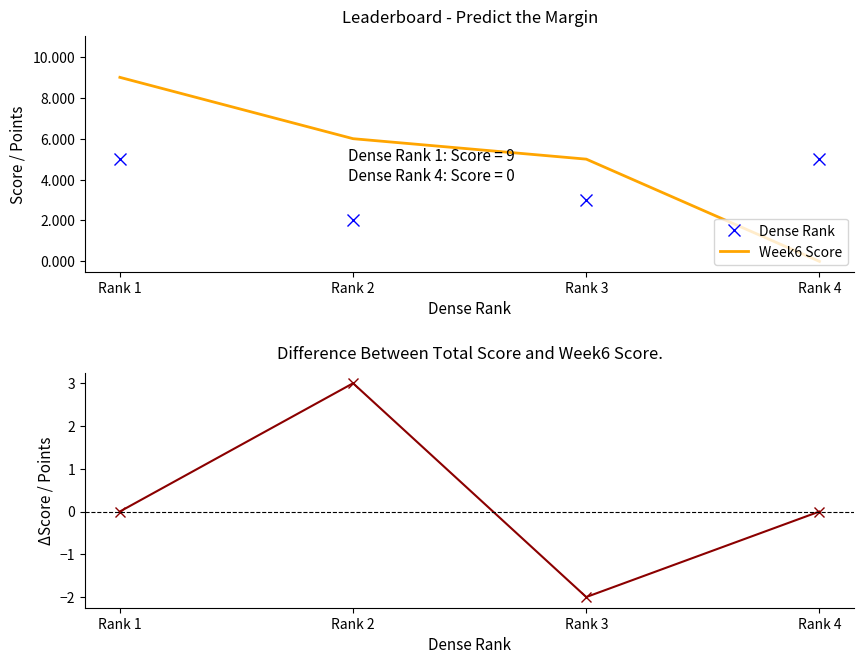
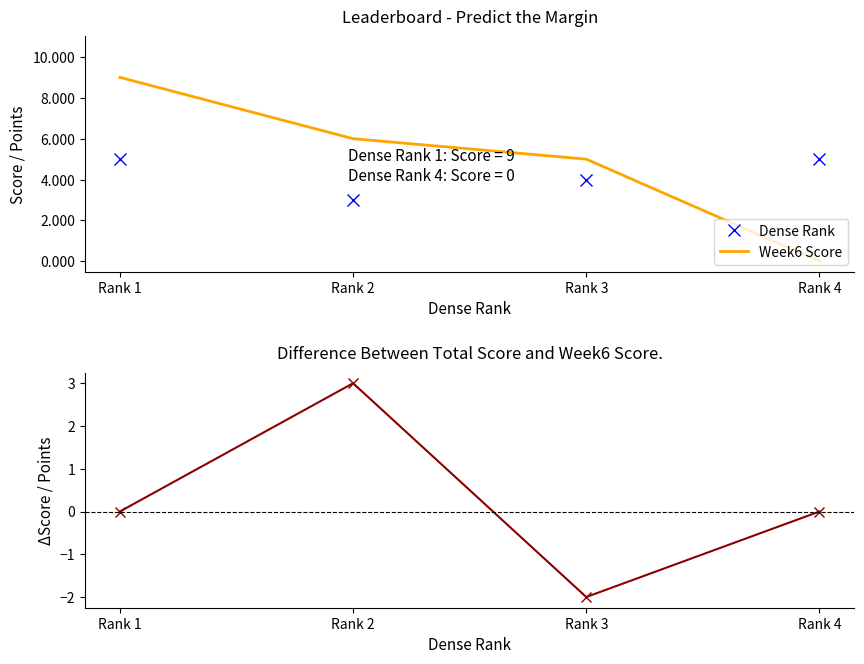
  {
    "Leaderboard - Predict the Margin": {
      "Dense Rank": {
        "Rank 1": 5,
-       "Rank 2": 2,
-       "Rank 3": 3,
+       "Rank 2": 3,
+       "Rank 3": 4,
        "Rank 4": 5
      },
      "Week6 Score": {
        "Rank 1": 9,
        "Rank 3": 5
      }
    },
    "Difference Between Total Score and Week6 Score.": {
      "Rank 1": 0.0,
      "Rank 2": 3.0,
      "Rank 3": -2.0,
      "Rank 4": 0.0
    }
  }
